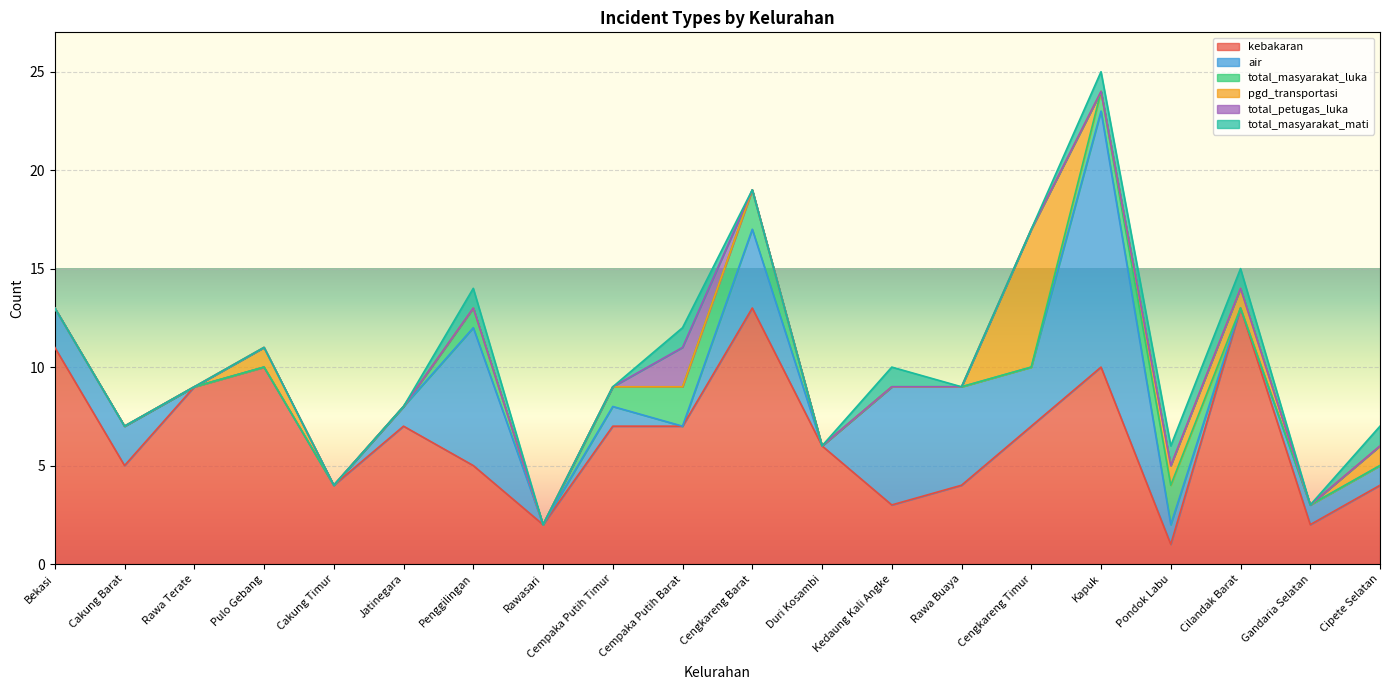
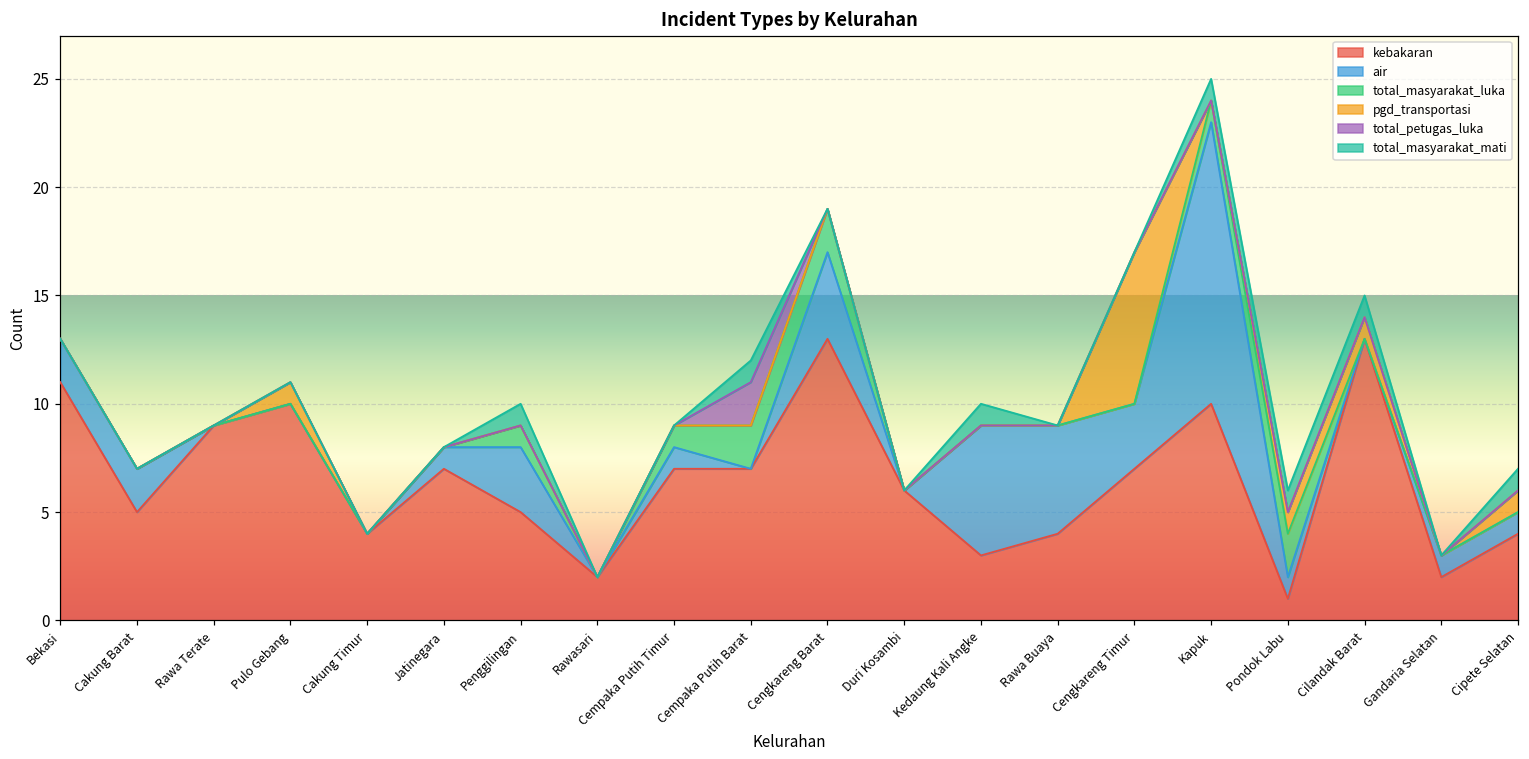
  {
    "kebakaran": {
      "Bekasi": 11,
      "Cakung Barat": 5,
      "Jatinegara": 7,
      "Penggilingan": 5,
      "Cempaka Putih Timur": 7,
      "Cengkareng Barat": 13,
      "Kedaung Kali Angke": 3,
      "Rawa Buaya": 4,
      "Cengkareng Timur": 7,
      "Kapuk": 10,
      "Pondok Labu": 1,
      "Gandaria Selatan": 2,
      "Cipete Selatan": 4
    },
    "air": {
-     "Penggilingan": 7,
+     "Penggilingan": 3,
      "Cempaka Putih Timur": 1,
      "Cengkareng Barat": 4,
      "Kapuk": 13,
      "Pondok Labu": 1
    },
    "total_petugas_luka": {
      "Cempaka Putih Barat": 2
    }
  }
